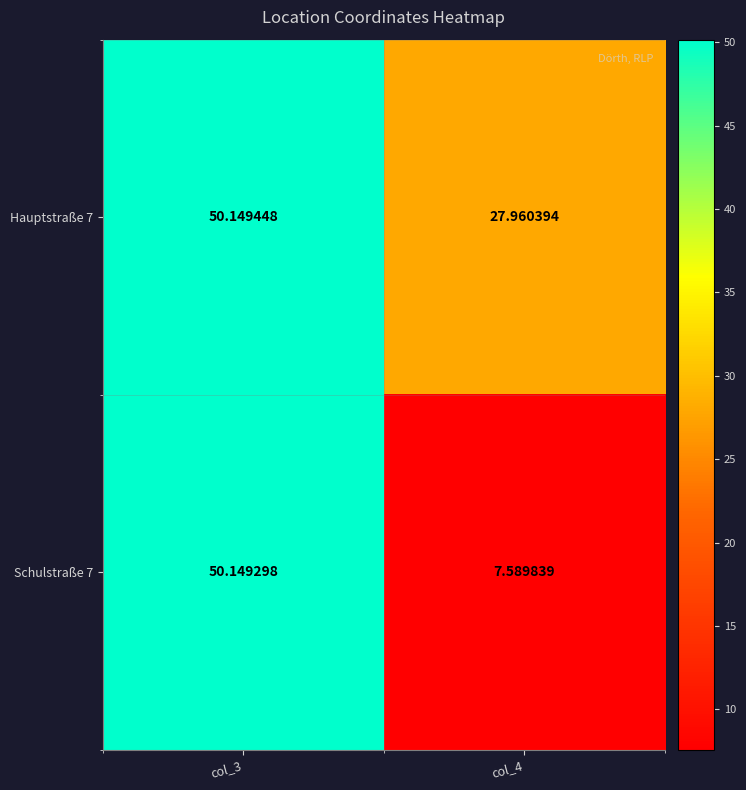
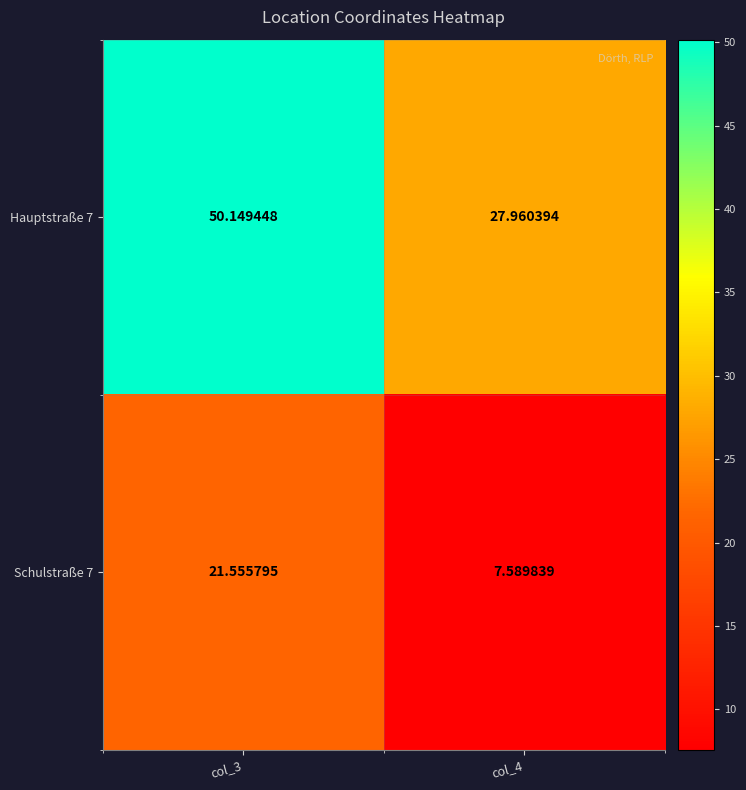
  {
    "Hauptstraße 7": {
      "col_3": 50.149448
    },
    "Schulstraße 7": {
-     "col_3": 50.149298,
+     "col_3": 21.555795,
      "col_4": 7.589839
    }
  }
